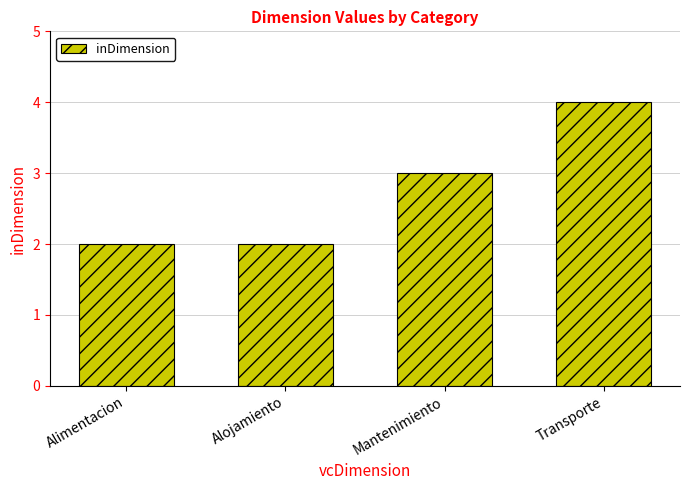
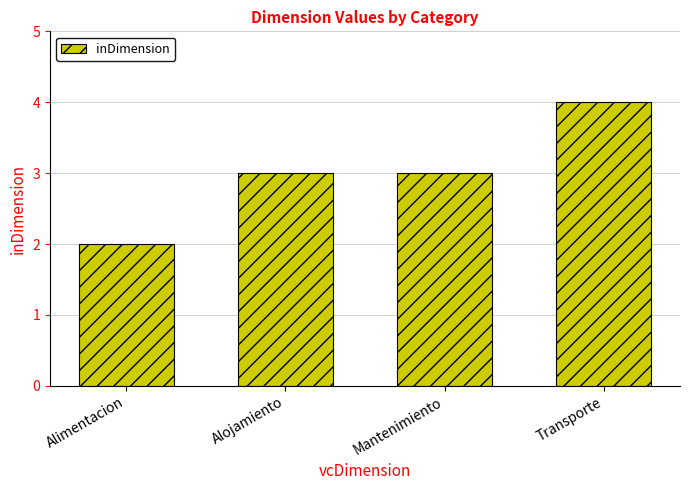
  {
    "Alimentacion": 2,
-   "Alojamiento": 2,
+   "Alojamiento": 3,
    "Mantenimiento": 3,
    "Transporte": 4
  }
